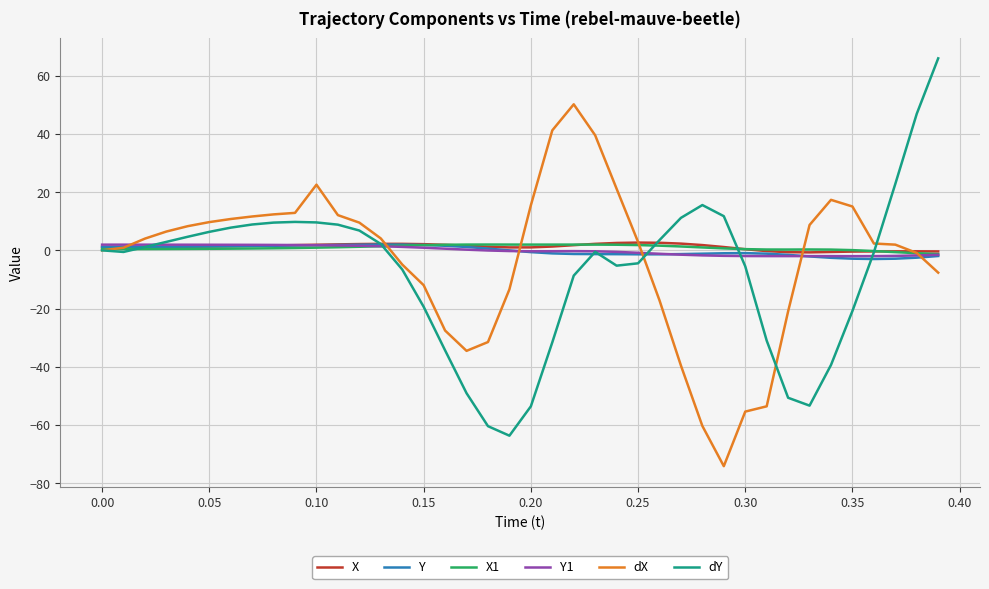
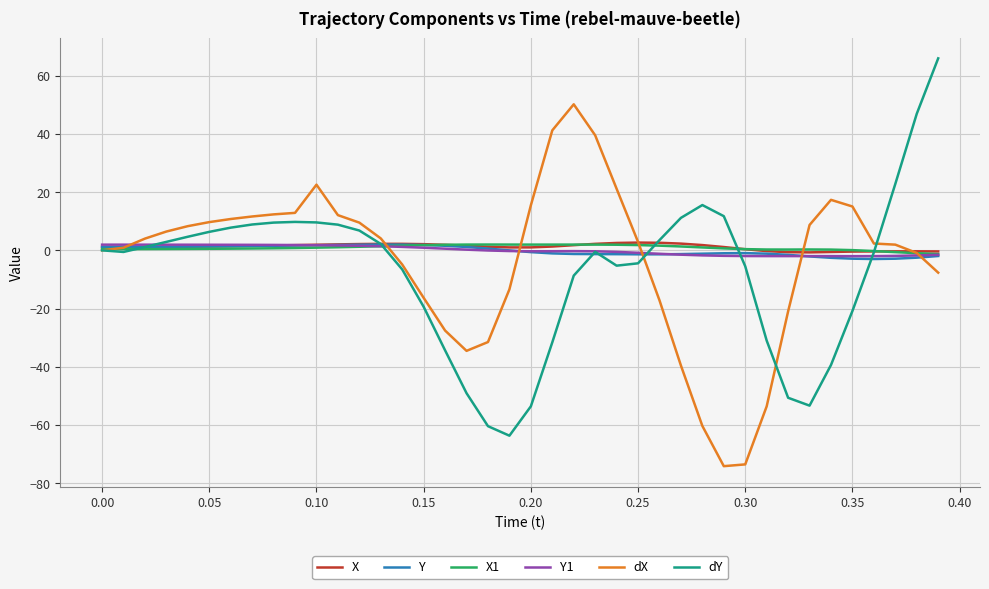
  {
    "X": {
      "0.20": 1
    },
    "Y": {
      "0.30": -1
    },
    "Y1": {
      "0.15": 1,
      "0.30": -2
    },
    "dX": {
      "0.05": 10,
      "0.10": 23,
-     "0.15": -12,
+     "0.15": -16,
      "0.20": 15,
-     "0.30": -55,
+     "0.30": -74,
      "0.35": 15
    }
  }
